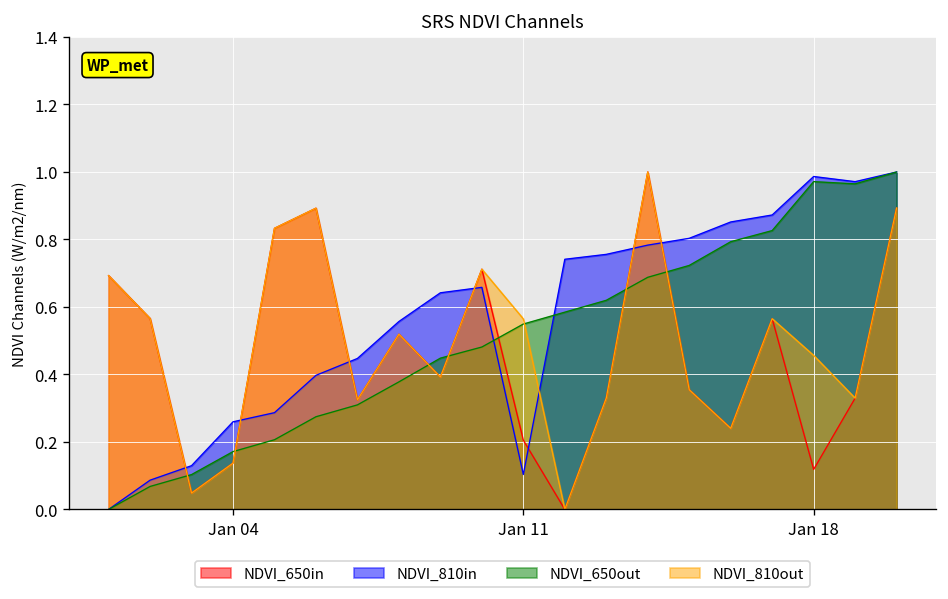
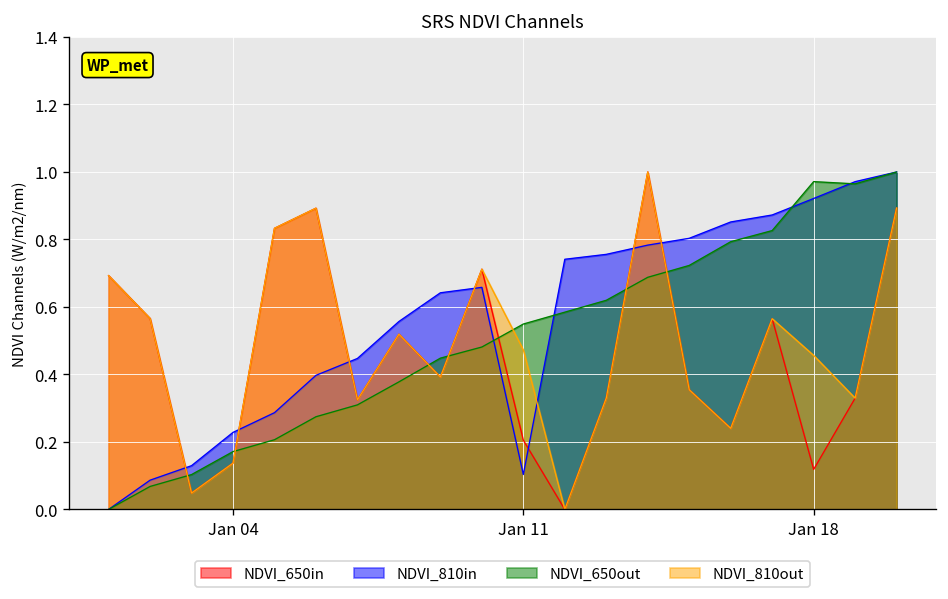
  {
    "NDVI_650in": {
      "Jan 11": 0.21,
      "Jan 18": 0.12
    },
    "NDVI_810in": {
-     "Jan 04": 0.26,
+     "Jan 04": 0.23,
      "Jan 11": 0.10,
-     "Jan 18": 0.99
+     "Jan 18": 0.92
    },
    "NDVI_650out": {
      "Jan 04": 0.17,
      "Jan 11": 0.55,
      "Jan 18": 0.97
    },
    "NDVI_810out": {
-     "Jan 11": 0.56,
+     "Jan 11": 0.47,
      "Jan 18": 0.46
    }
  }
